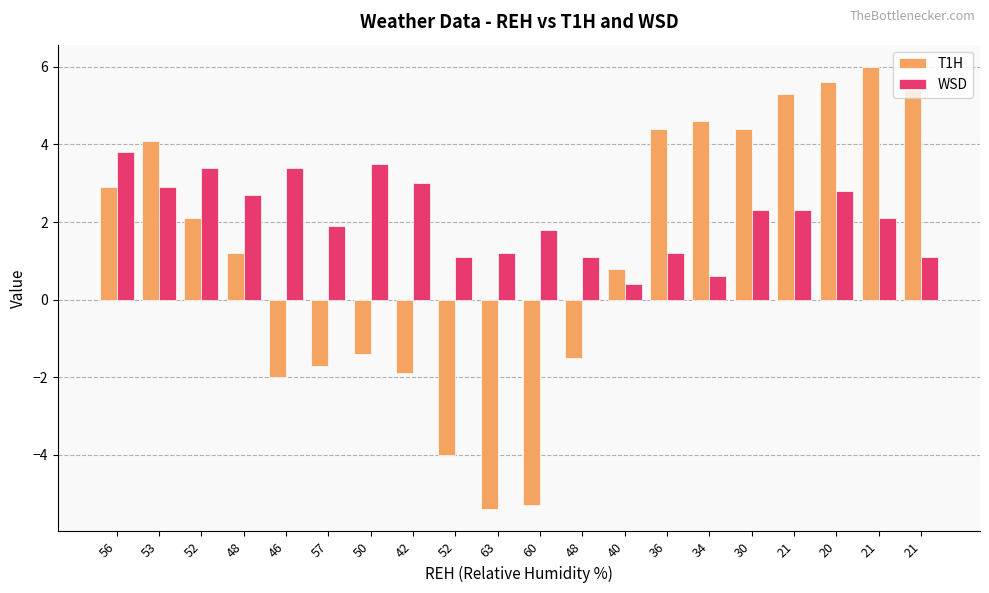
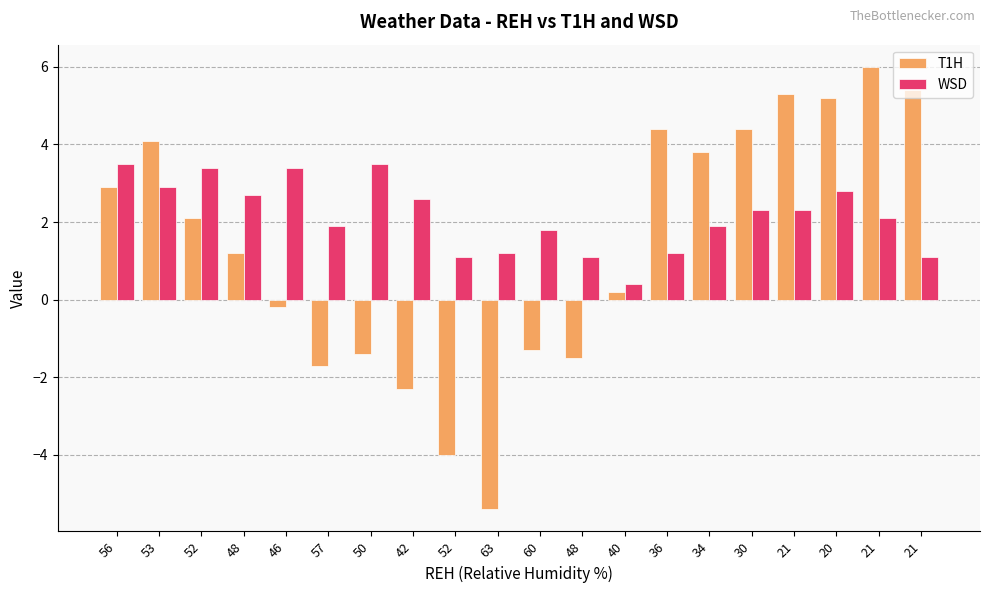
  {
    "T1H": {
      "56": 2.9,
      "53": 4.1,
-     "46": -2.0,
+     "46": -0.2,
      "57": -1.7,
      "50": -1.4,
-     "42": -1.9,
+     "42": -2.3,
      "63": -5.4,
-     "60": -5.3,
-     "40": 0.8,
+     "60": -1.3,
+     "40": 0.2,
      "36": 4.4,
-     "34": 4.6,
+     "34": 3.8,
      "30": 4.4,
-     "20": 5.6
+     "20": 5.2
    },
    "WSD": {
-     "56": 3.8,
+     "56": 3.5,
      "53": 2.9,
      "46": 3.4,
      "57": 1.9,
      "50": 3.5,
-     "42": 3.0,
+     "42": 2.6,
      "63": 1.2,
      "60": 1.8,
      "40": 0.4,
      "36": 1.2,
-     "34": 0.6,
+     "34": 1.9,
      "30": 2.3,
      "20": 2.8
    }
  }
